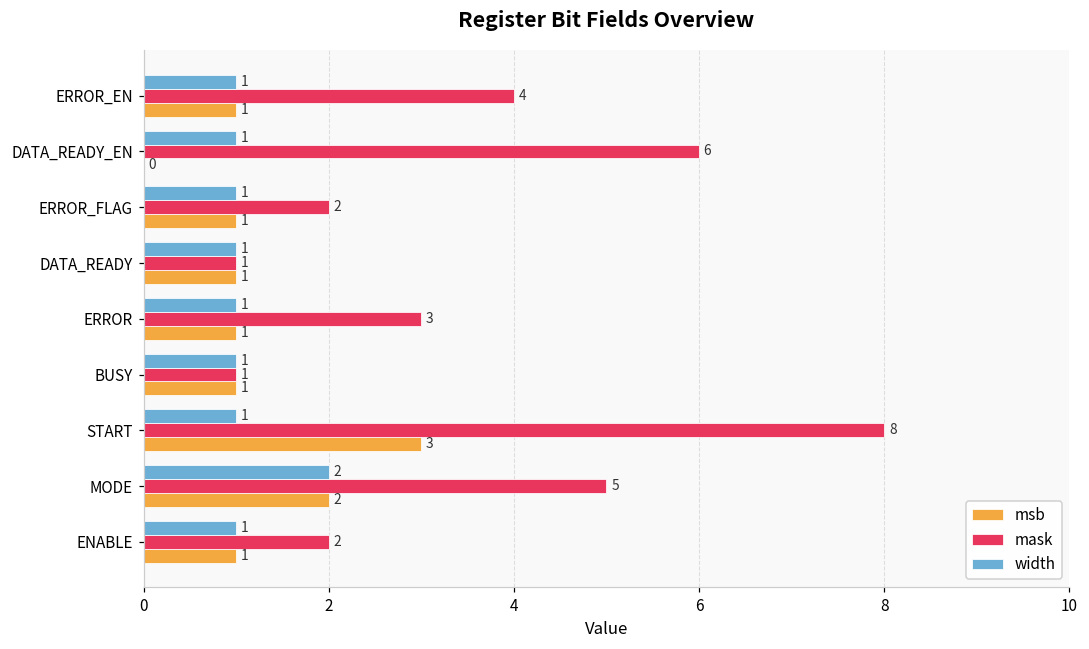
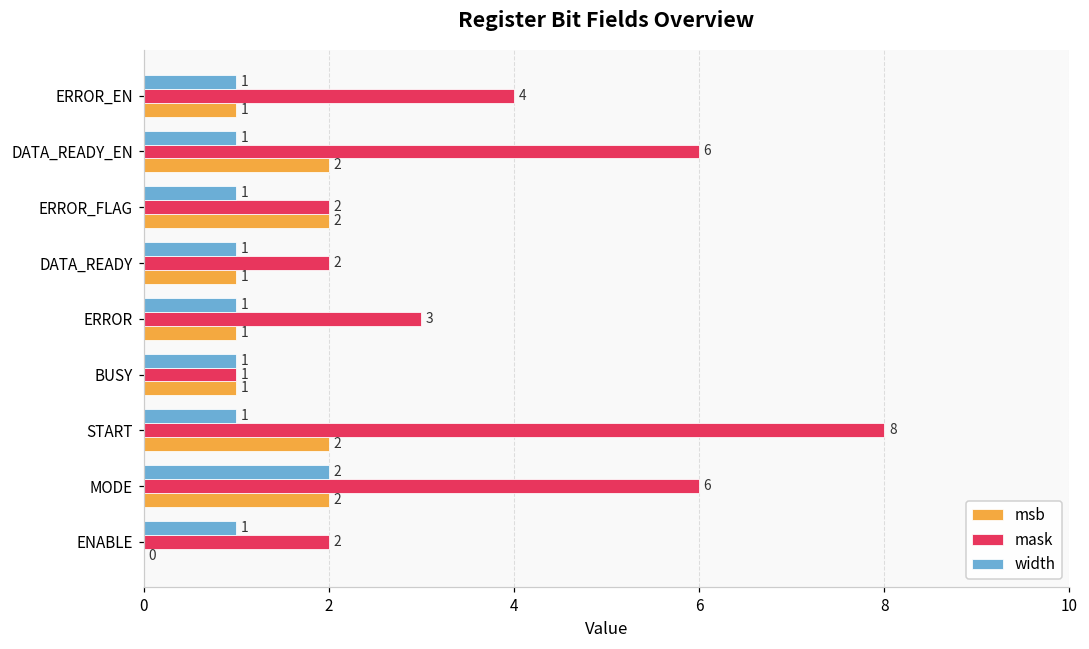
  {
    "msb": {
      "ERROR_EN": 1,
-     "DATA_READY_EN": 0,
-     "ERROR_FLAG": 1,
+     "DATA_READY_EN": 2,
+     "ERROR_FLAG": 2,
      "DATA_READY": 1,
      "ERROR": 1,
      "BUSY": 1,
-     "START": 3,
+     "START": 2,
      "MODE": 2,
-     "ENABLE": 1
+     "ENABLE": 0
    },
    "mask": {
      "ERROR_EN": 4,
      "DATA_READY_EN": 6,
      "ERROR_FLAG": 2,
-     "DATA_READY": 1,
+     "DATA_READY": 2,
      "ERROR": 3,
      "BUSY": 1,
      "START": 8,
-     "MODE": 5,
+     "MODE": 6,
      "ENABLE": 2
    },
    "width": {
      "ERROR_EN": 1,
      "DATA_READY_EN": 1,
      "ERROR_FLAG": 1,
      "DATA_READY": 1,
      "ERROR": 1,
      "BUSY": 1,
      "START": 1,
      "MODE": 2,
      "ENABLE": 1
    }
  }
